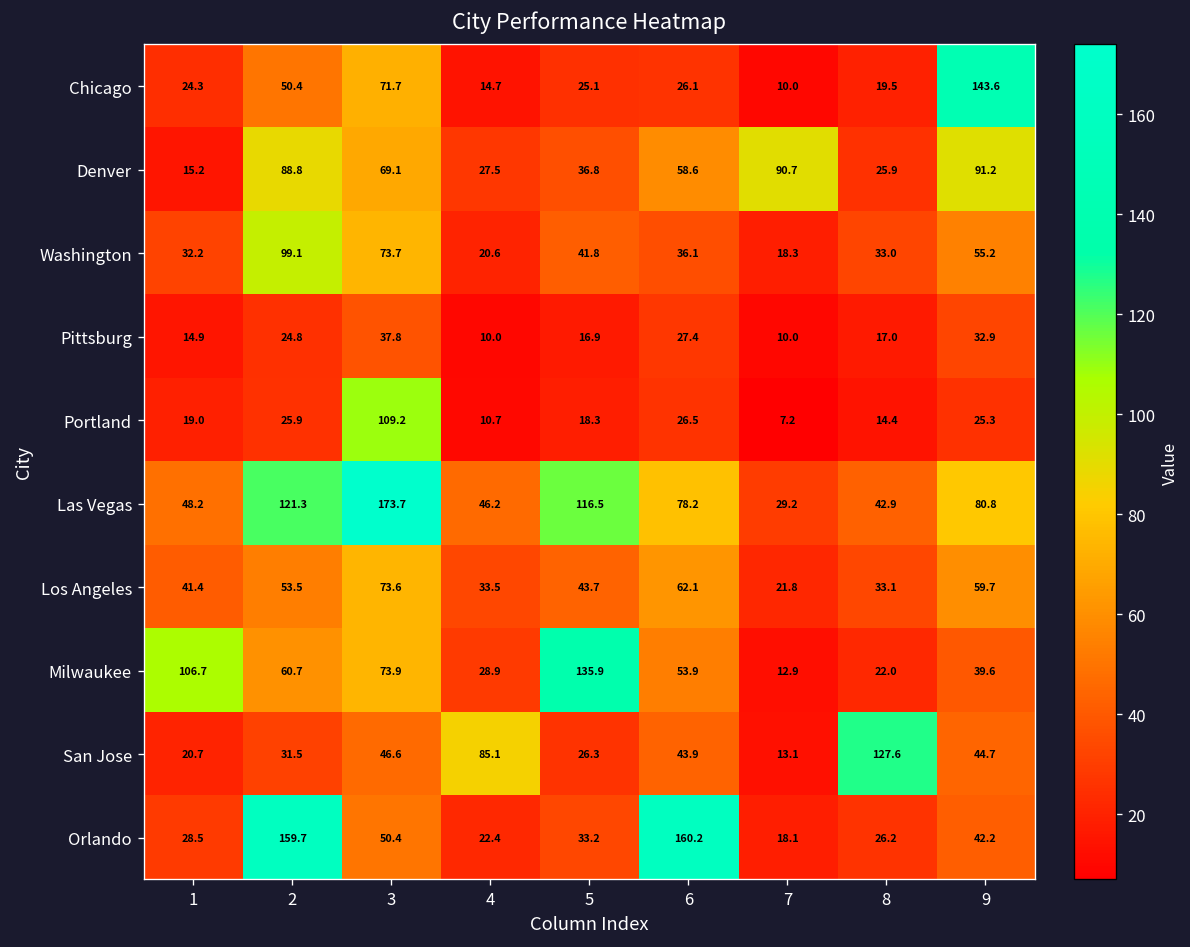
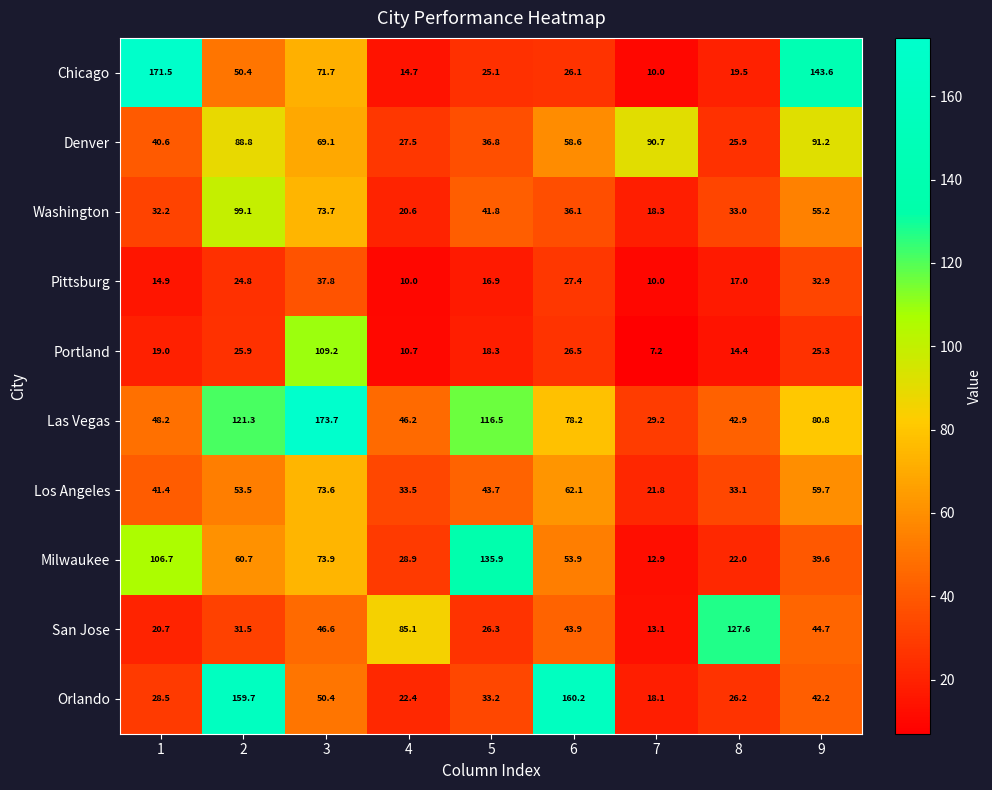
  {
    "Chicago": {
-     "1": 24.3,
+     "1": 171.5,
      "2": 50.4,
      "3": 71.7,
      "4": 14.7,
      "5": 25.1,
      "6": 26.1,
      "7": 10.0,
      "8": 19.5,
      "9": 143.6
    },
    "Denver": {
-     "1": 15.2,
+     "1": 40.6,
      "2": 88.8,
      "3": 69.1,
      "4": 27.5,
      "5": 36.8,
      "6": 58.6,
      "7": 90.7,
      "8": 25.9,
      "9": 91.2
    },
    "Washington": {
      "1": 32.2,
      "2": 99.1,
      "3": 73.7,
      "4": 20.6,
      "5": 41.8,
      "6": 36.1,
      "7": 18.3,
      "8": 33.0,
      "9": 55.2
    },
    "Pittsburg": {
      "1": 14.9,
      "2": 24.8,
      "3": 37.8,
      "4": 10.0,
      "5": 16.9,
      "6": 27.4,
      "7": 10.0,
      "8": 17.0,
      "9": 32.9
    },
    "Portland": {
      "1": 19.0,
      "2": 25.9,
      "3": 109.2,
      "4": 10.7,
      "5": 18.3,
      "6": 26.5,
      "7": 7.2,
      "8": 14.4,
      "9": 25.3
    },
    "Las Vegas": {
      "1": 48.2,
      "2": 121.3,
      "3": 173.7,
      "4": 46.2,
      "5": 116.5,
      "6": 78.2,
      "7": 29.2,
      "8": 42.9,
      "9": 80.8
    },
    "Los Angeles": {
      "1": 41.4,
      "2": 53.5,
      "3": 73.6,
      "4": 33.5,
      "5": 43.7,
      "6": 62.1,
      "7": 21.8,
      "8": 33.1,
      "9": 59.7
    },
    "Milwaukee": {
      "1": 106.7,
      "2": 60.7,
      "3": 73.9,
      "4": 28.9,
      "5": 135.9,
      "6": 53.9,
      "7": 12.9,
      "8": 22.0,
      "9": 39.6
    },
    "San Jose": {
      "1": 20.7,
      "2": 31.5,
      "3": 46.6,
      "4": 85.1,
      "5": 26.3,
      "6": 43.9,
      "7": 13.1,
      "8": 127.6,
      "9": 44.7
    },
    "Orlando": {
      "1": 28.5,
      "2": 159.7,
      "3": 50.4,
      "4": 22.4,
      "5": 33.2,
      "6": 160.2,
      "7": 18.1,
      "8": 26.2,
      "9": 42.2
    }
  }
